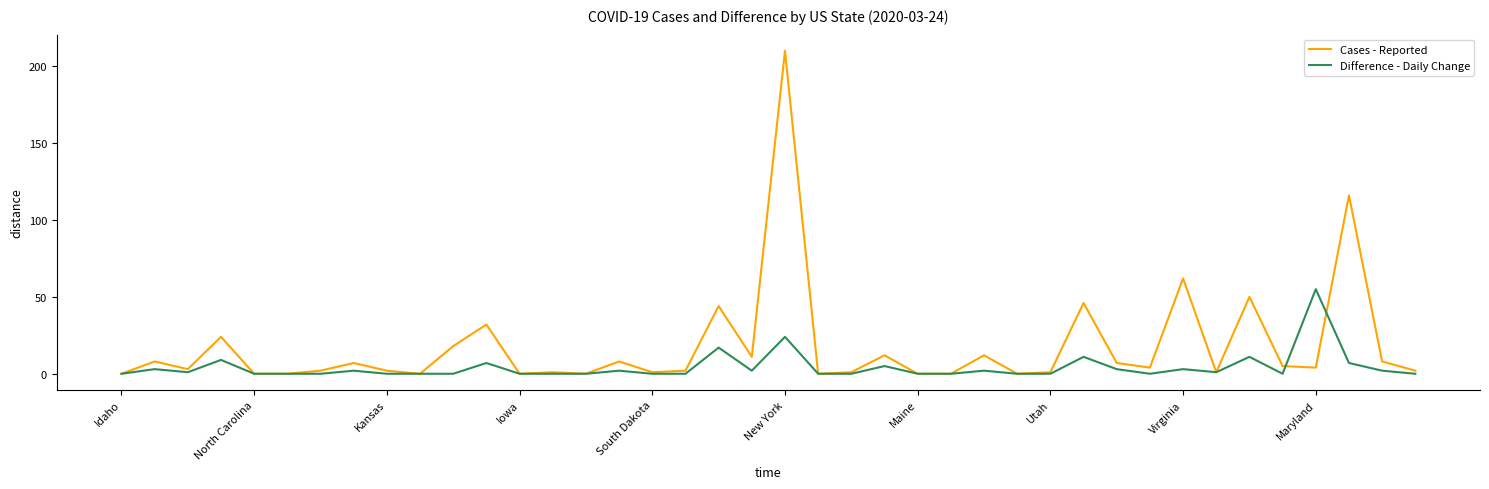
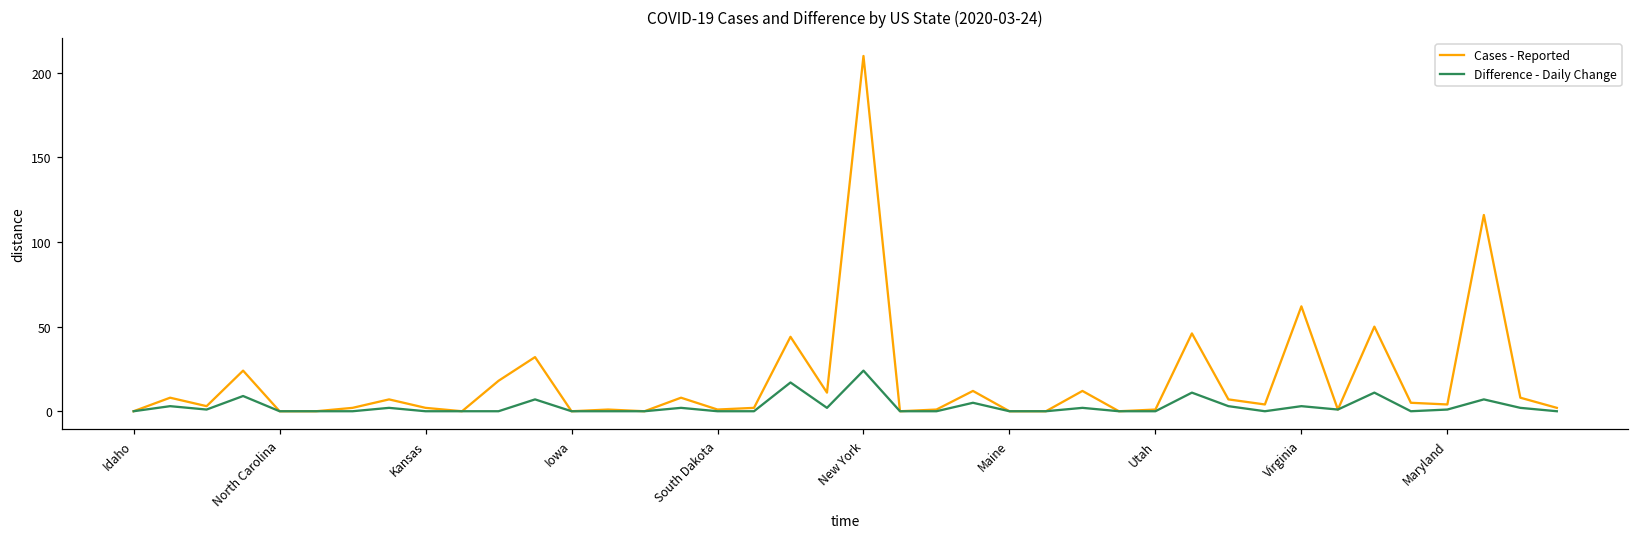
  {
    "Cases - Reported": {
      "Kansas": 2,
      "New York": 210,
      "Virginia": 62,
      "Maryland": 4
    },
    "Difference - Daily Change": {
      "Kansas": 0,
      "New York": 24,
      "Virginia": 3,
-     "Maryland": 55
+     "Maryland": 1
    }
  }
